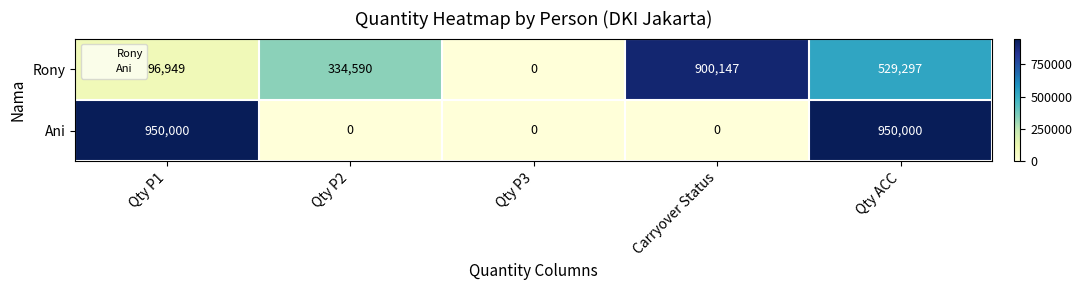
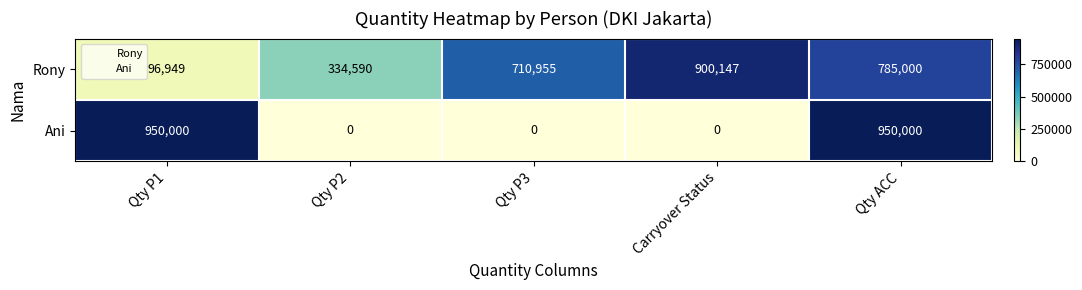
  {
    "Rony": {
      "Qty P1": "96,949",
      "Qty P2": "334,590",
-     "Qty P3": "0",
+     "Qty P3": "710,955",
      "Carryover Status": "900,147",
-     "Qty ACC": "529,297"
+     "Qty ACC": "785,000"
    },
    "Ani": {
      "Qty P1": "950,000",
      "Qty P2": "0",
      "Qty P3": "0",
      "Carryover Status": "0",
      "Qty ACC": "950,000"
    }
  }
